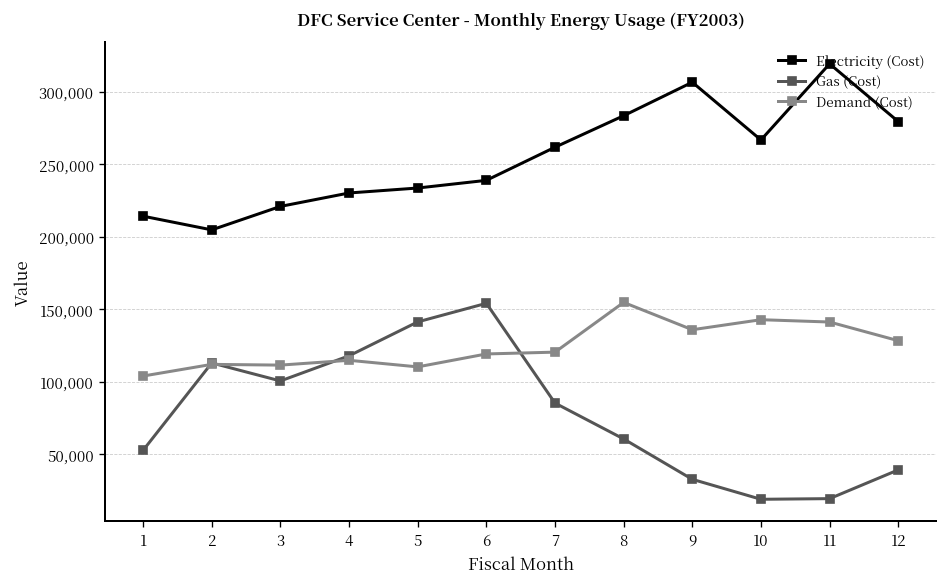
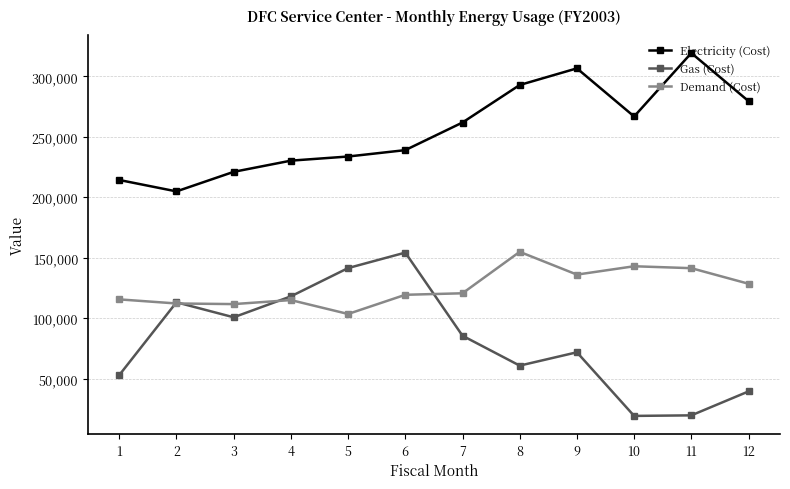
  {
    "Electricity (Cost)": {
      "1": "214,000",
      "2": "205,000",
      "3": "221,000",
      "4": "230,000",
      "5": "234,000",
      "6": "239,000",
      "7": "262,000",
-     "8": "284,000",
+     "8": "293,000",
      "9": "307,000",
      "10": "267,000",
      "11": "319,000",
      "12": "280,000"
    },
    "Gas (Cost)": {
      "1": "53,000",
      "3": "101,000",
      "4": "118,000",
      "5": "141,000",
      "6": "154,000",
      "7": "85,000",
      "8": "61,000",
-     "9": "33,000",
+     "9": "72,000",
      "10": "19,000",
      "11": "20,000",
      "12": "39,000"
    },
    "Demand (Cost)": {
-     "1": "104,000",
+     "1": "116,000",
      "3": "112,000",
      "4": "115,000",
-     "5": "110,000",
+     "5": "103,000",
      "6": "119,000",
      "7": "121,000",
      "8": "155,000",
      "9": "136,000",
      "10": "143,000",
      "11": "141,000",
      "12": "128,000"
    }
  }
